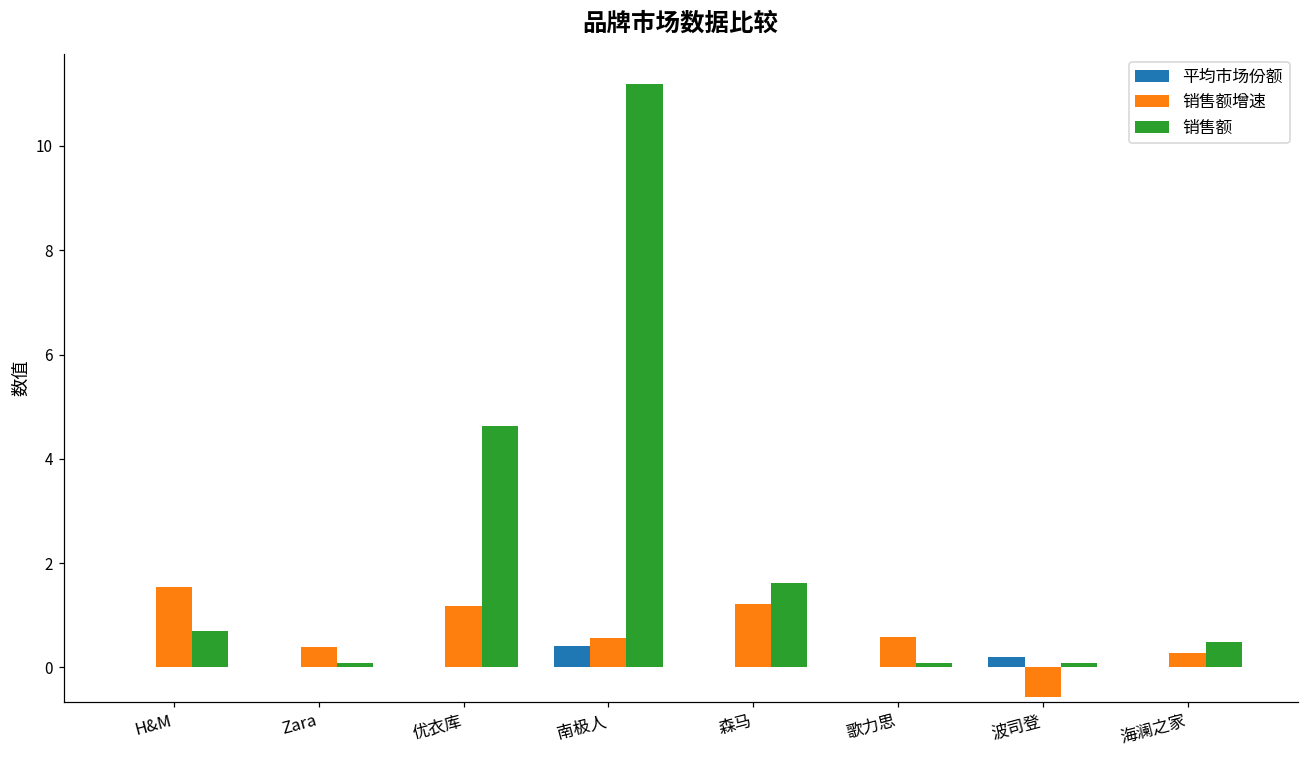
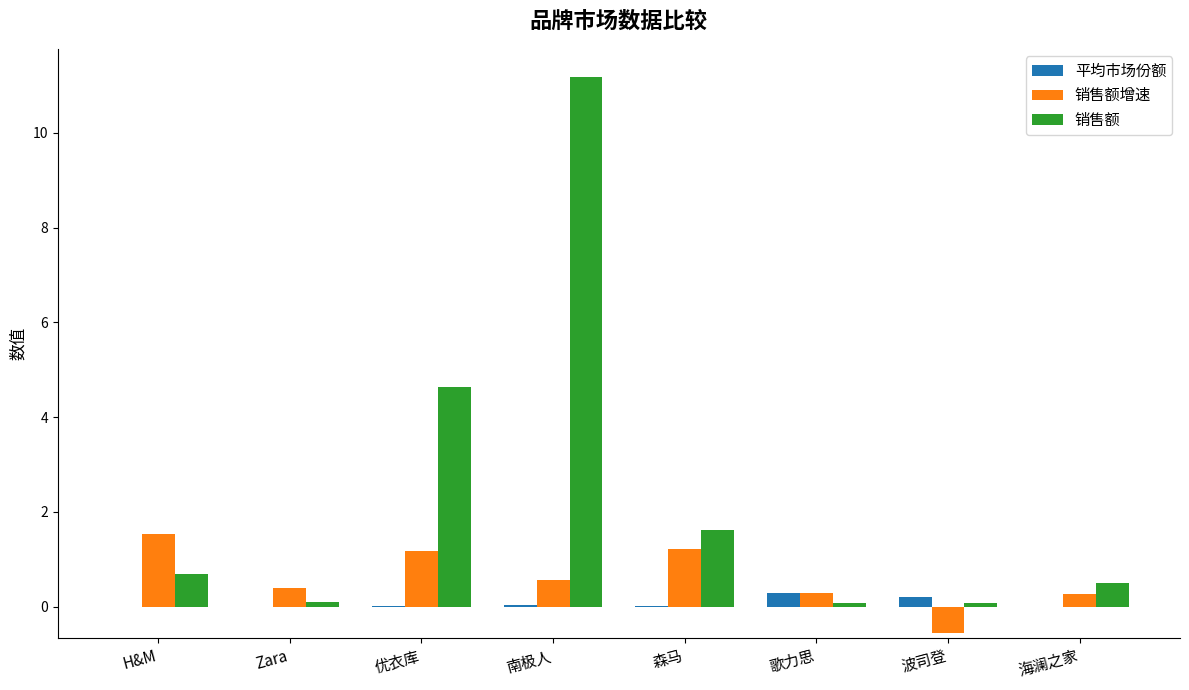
  {
    "平均市场份额": {
-     "南极人": 0.4,
-     "歌力思": 0.0,
+     "南极人": 0.0,
+     "歌力思": 0.3,
      "波司登": 0.2
    },
    "销售额增速": {
      "H&M": 1.5,
      "Zara": 0.4,
      "优衣库": 1.2,
      "南极人": 0.6,
      "森马": 1.2,
-     "歌力思": 0.6,
+     "歌力思": 0.3,
      "波司登": -0.6,
      "海澜之家": 0.3
    },
    "销售额": {
      "H&M": 0.7,
      "Zara": 0.1,
      "优衣库": 4.6,
      "南极人": 11.2,
      "森马": 1.6,
      "歌力思": 0.1,
      "波司登": 0.1,
      "海澜之家": 0.5
    }
  }
